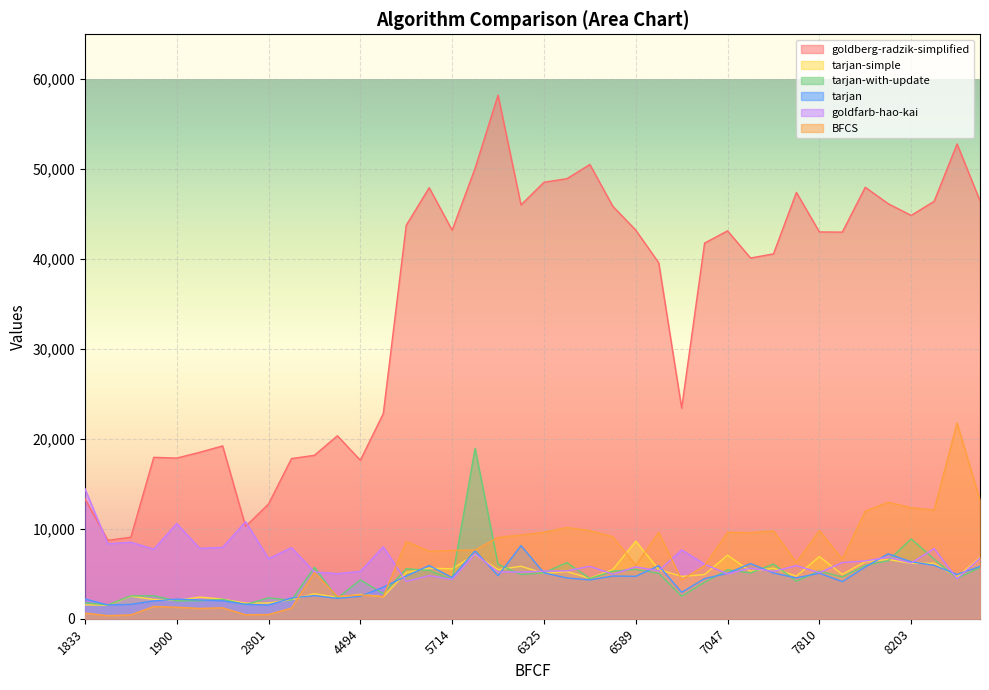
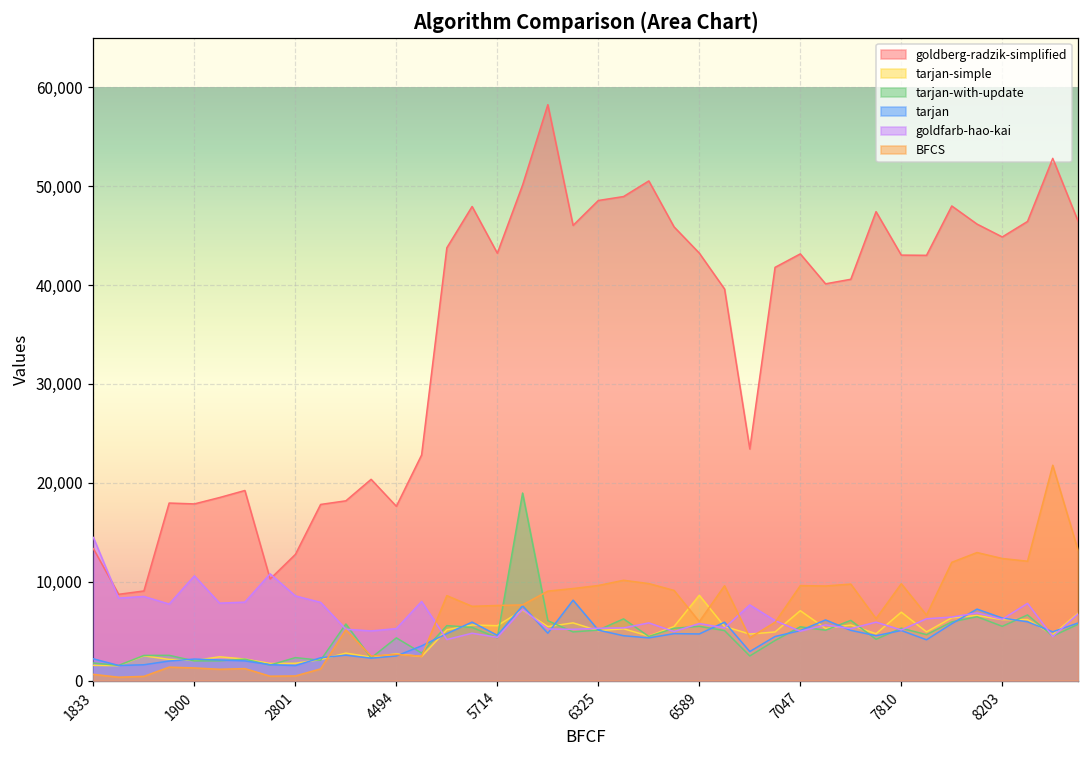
  {
    "tarjan-with-update": {
      "2801": "2,000",
      "4494": "4,000",
      "7047": "5,000",
-     "8203": "9,000"
+     "8203": "5,000"
    },
    "tarjan": {
      "1833": "2,000",
      "6589": "5,000"
    },
    "goldfarb-hao-kai": {
      "1833": "14,000",
      "1900": "11,000",
-     "2801": "7,000",
+     "2801": "9,000",
      "4494": "5,000"
    }
  }
